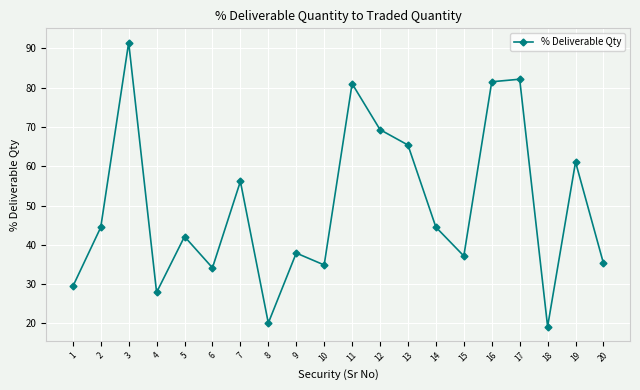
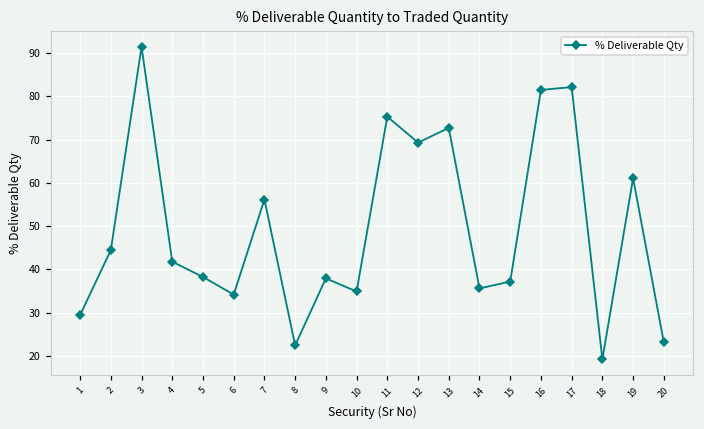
  {
    "1": 29,
    "2": 44,
    "3": 91,
-   "4": 28,
-   "5": 42,
+   "4": 42,
+   "5": 38,
    "6": 34,
    "7": 56,
-   "8": 20,
+   "8": 22,
    "9": 38,
    "10": 35,
-   "11": 81,
+   "11": 75,
    "12": 69,
-   "13": 65,
-   "14": 45,
+   "13": 73,
+   "14": 36,
    "15": 37,
    "16": 82,
    "17": 82,
    "18": 19,
    "19": 61,
-   "20": 35
+   "20": 23
  }
